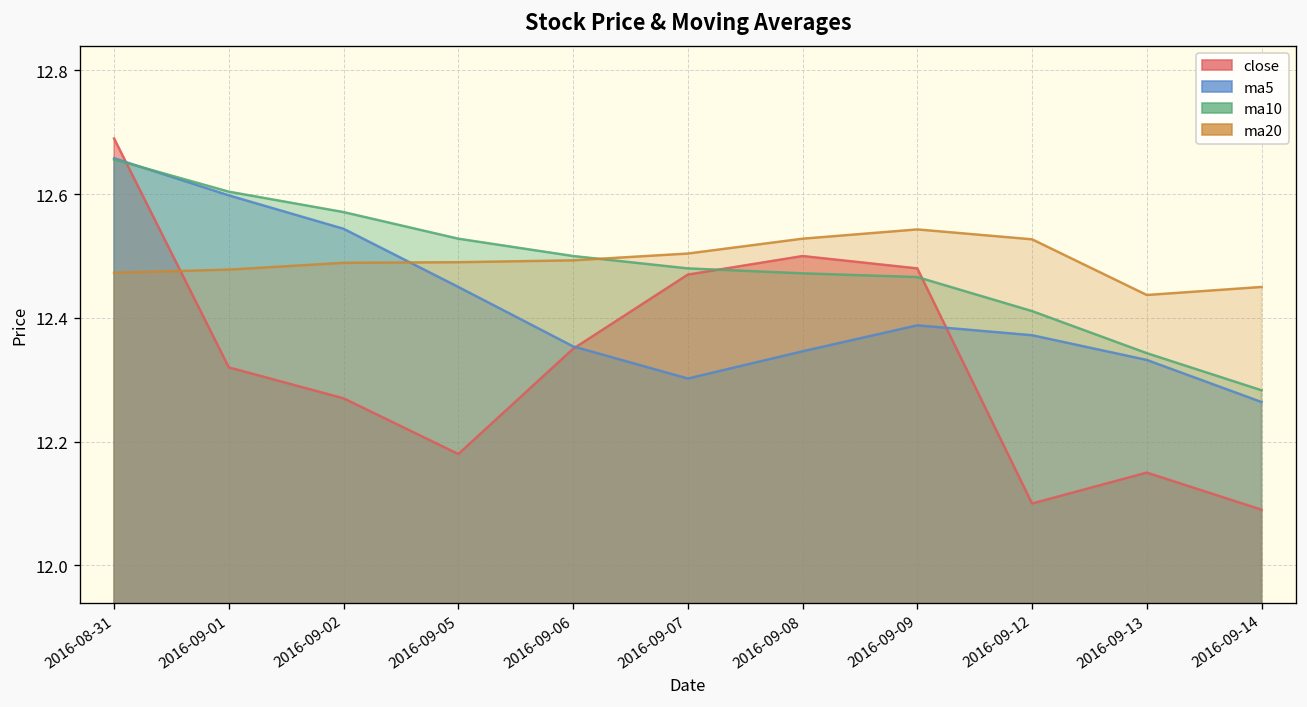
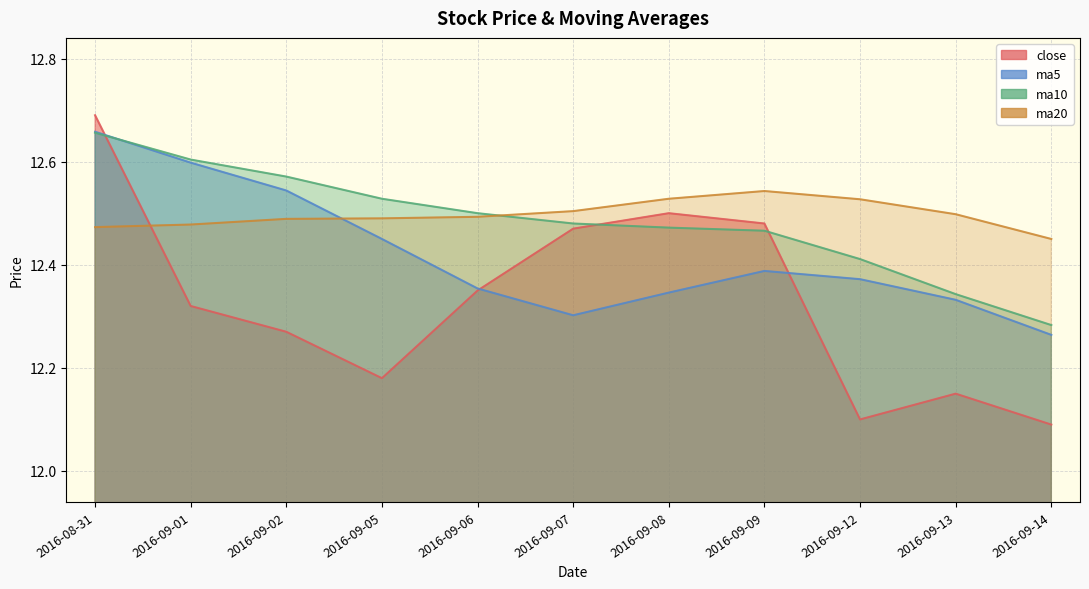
  {
    "close": {
      "2016-08-31": 12.69,
      "2016-09-01": 12.32,
      "2016-09-02": 12.27,
      "2016-09-05": 12.18,
      "2016-09-07": 12.47,
      "2016-09-08": 12.50,
      "2016-09-09": 12.48,
      "2016-09-12": 12.10,
      "2016-09-13": 12.15,
      "2016-09-14": 12.09
    },
    "ma20": {
      "2016-08-31": 12.47,
      "2016-09-01": 12.48,
      "2016-09-02": 12.49,
      "2016-09-05": 12.49,
      "2016-09-06": 12.49,
      "2016-09-07": 12.50,
      "2016-09-08": 12.53,
      "2016-09-09": 12.54,
      "2016-09-12": 12.53,
-     "2016-09-13": 12.44,
+     "2016-09-13": 12.50,
      "2016-09-14": 12.45
    }
  }
